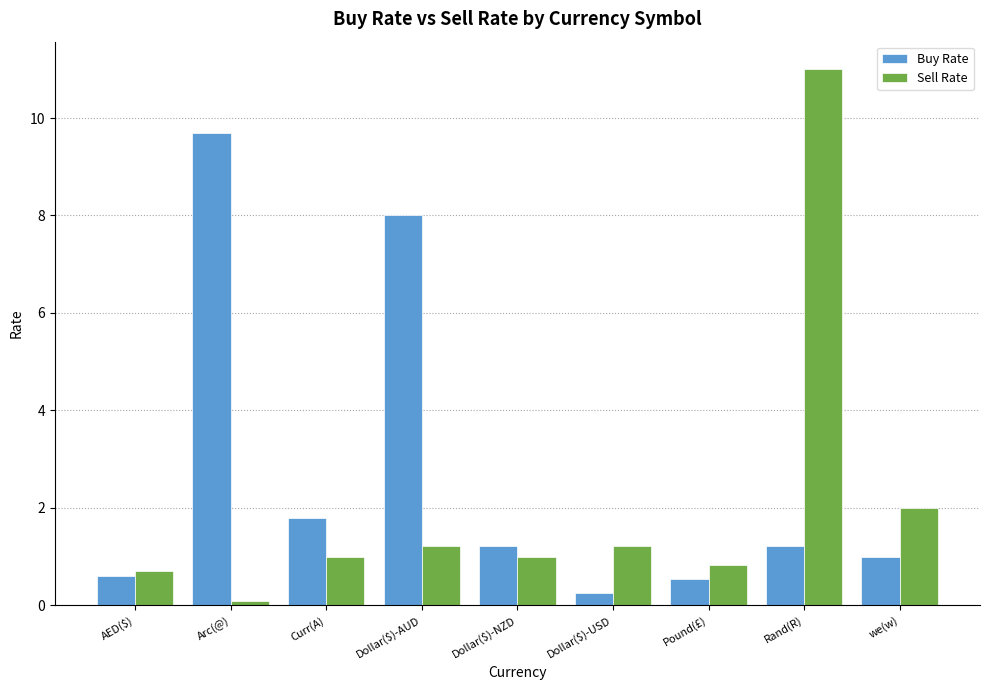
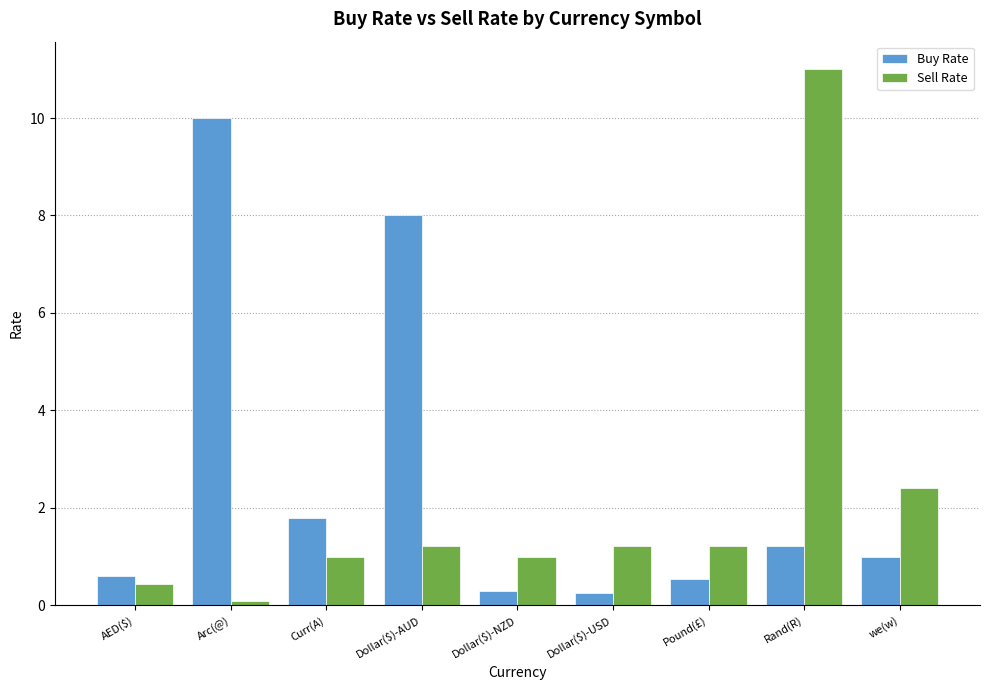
  {
    "Buy Rate": {
      "AED($)": 0.6,
-     "Arc(@)": 9.7,
+     "Arc(@)": 10.0,
      "Curr(A)": 1.8,
      "Dollar($)-AUD": 8.0,
-     "Dollar($)-NZD": 1.2,
+     "Dollar($)-NZD": 0.3,
      "Dollar($)-USD": 0.3,
      "Pound(£)": 0.5,
      "Rand(R)": 1.2,
      "we(w)": 1.0
    },
    "Sell Rate": {
-     "AED($)": 0.7,
+     "AED($)": 0.4,
      "Arc(@)": 0.1,
      "Curr(A)": 1.0,
      "Dollar($)-AUD": 1.2,
      "Dollar($)-NZD": 1.0,
      "Dollar($)-USD": 1.2,
-     "Pound(£)": 0.8,
+     "Pound(£)": 1.2,
      "Rand(R)": 11.0,
-     "we(w)": 2.0
+     "we(w)": 2.4
    }
  }
